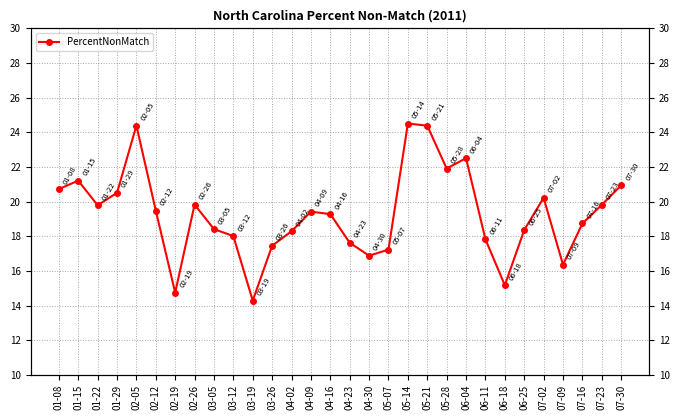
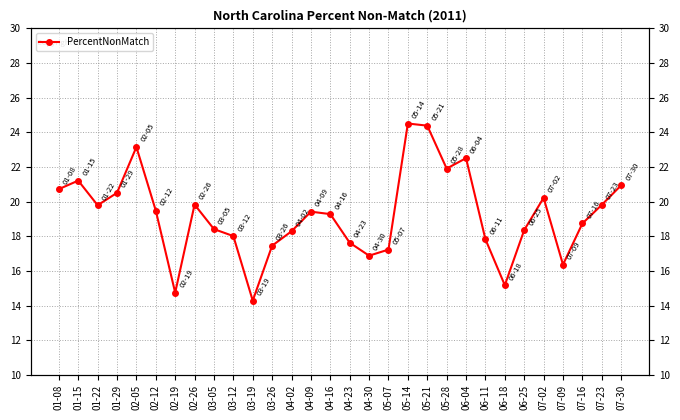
  {
    "01-08": 20.7,
    "01-22": 19.8,
-   "02-05": 24.4,
+   "02-05": 23.2,
    "03-26": 17.5,
    "04-30": 16.9,
    "05-28": 21.9,
    "07-16": 18.7
  }
